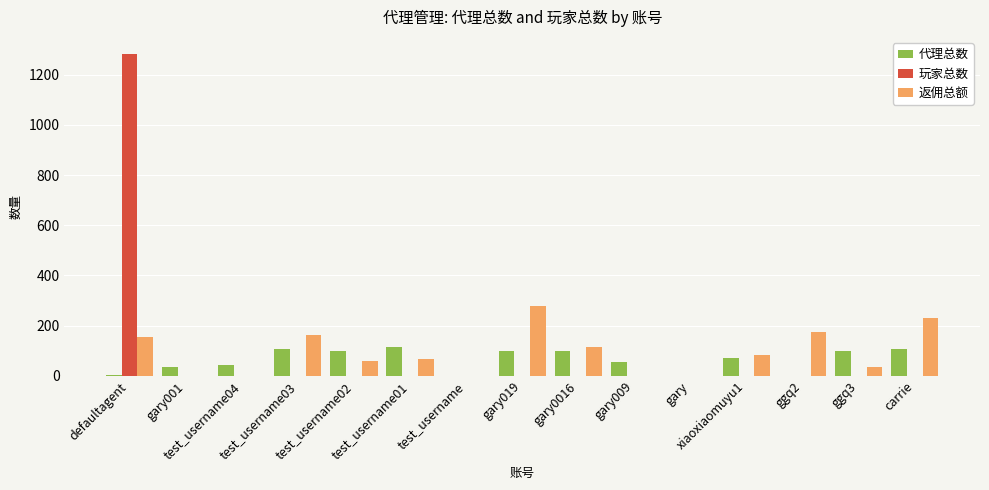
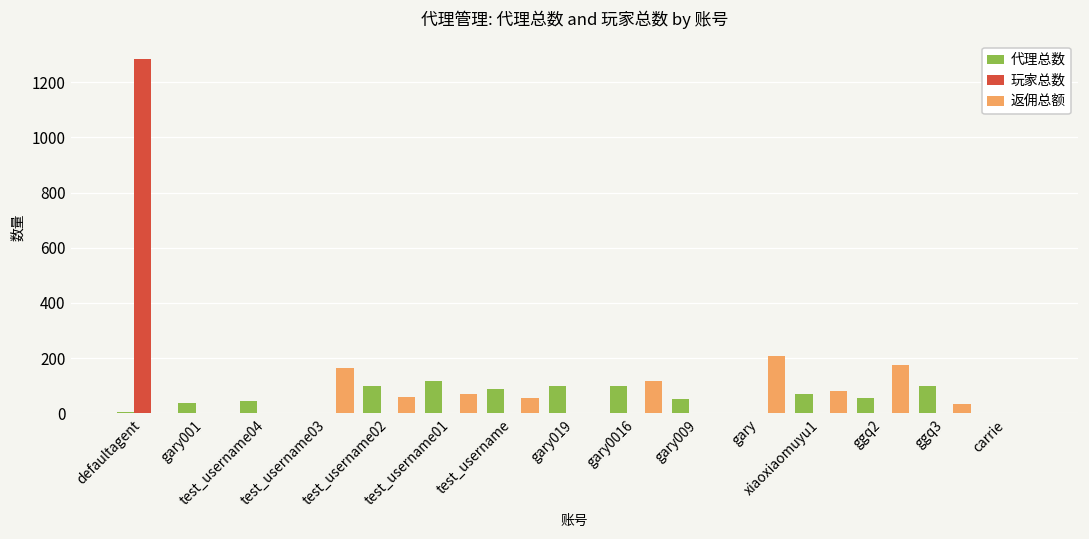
  {
    "代理总数": {
      "gary001": 40,
      "test_username04": 40,
-     "test_username03": 100,
+     "test_username03": 0,
      "test_username02": 100,
      "test_username01": 120,
-     "test_username": 0,
+     "test_username": 90,
      "gary019": 100,
      "gary0016": 100,
      "gary009": 50,
      "gary": 0,
      "xiaoxiaomuyu1": 70,
-     "ggq2": 0,
+     "ggq2": 60,
      "ggq3": 100,
-     "carrie": 110
+     "carrie": 0
    },
    "玩家总数": {
      "defaultagent": 1280,
      "gary001": 0,
      "test_username04": 0,
      "test_username03": 0,
      "test_username02": 0,
      "test_username01": 0,
      "test_username": 0,
      "gary019": 0,
      "gary0016": 0,
      "gary009": 0,
      "gary": 0,
      "xiaoxiaomuyu1": 0,
      "ggq2": 0,
      "ggq3": 0,
      "carrie": 0
    },
    "返佣总额": {
-     "defaultagent": 150,
+     "defaultagent": 0,
      "gary001": 0,
      "test_username04": 0,
      "test_username03": 160,
      "test_username02": 60,
      "test_username01": 70,
-     "test_username": 0,
-     "gary019": 280,
+     "test_username": 60,
+     "gary019": 0,
      "gary0016": 120,
      "gary009": 0,
-     "gary": 0,
+     "gary": 210,
      "xiaoxiaomuyu1": 80,
      "ggq2": 170,
      "ggq3": 30,
-     "carrie": 230
+     "carrie": 0
    }
  }
